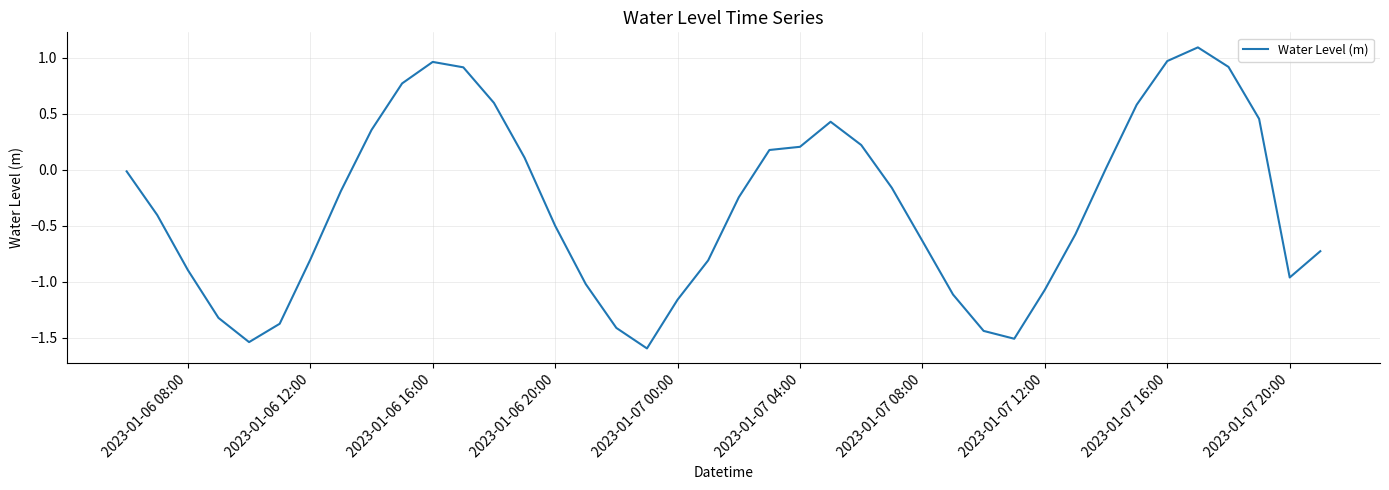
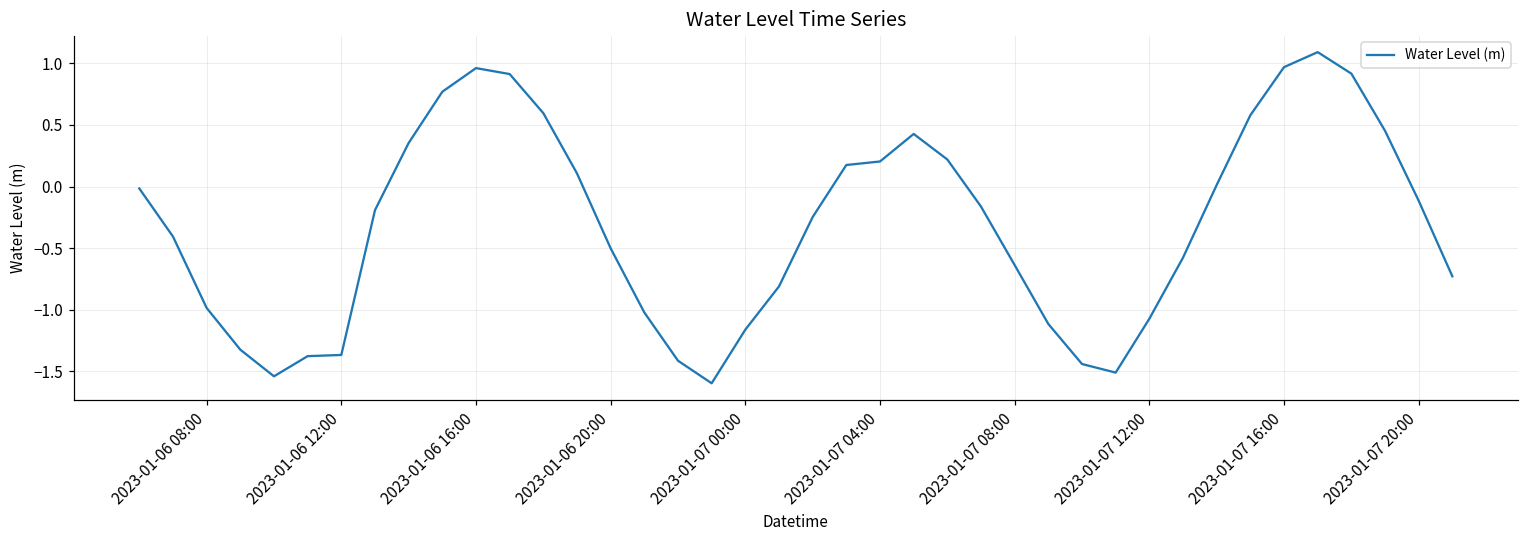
  {
-   "2023-01-06 08:00": -0.90,
-   "2023-01-06 12:00": -0.80,
+   "2023-01-06 08:00": -0.99,
+   "2023-01-06 12:00": -1.37,
    "2023-01-06 16:00": 0.96,
    "2023-01-06 20:00": -0.50,
    "2023-01-07 00:00": -1.16,
    "2023-01-07 04:00": 0.20,
    "2023-01-07 08:00": -0.64,
    "2023-01-07 12:00": -1.07,
    "2023-01-07 16:00": 0.97,
-   "2023-01-07 20:00": -0.96
+   "2023-01-07 20:00": -0.12
  }
